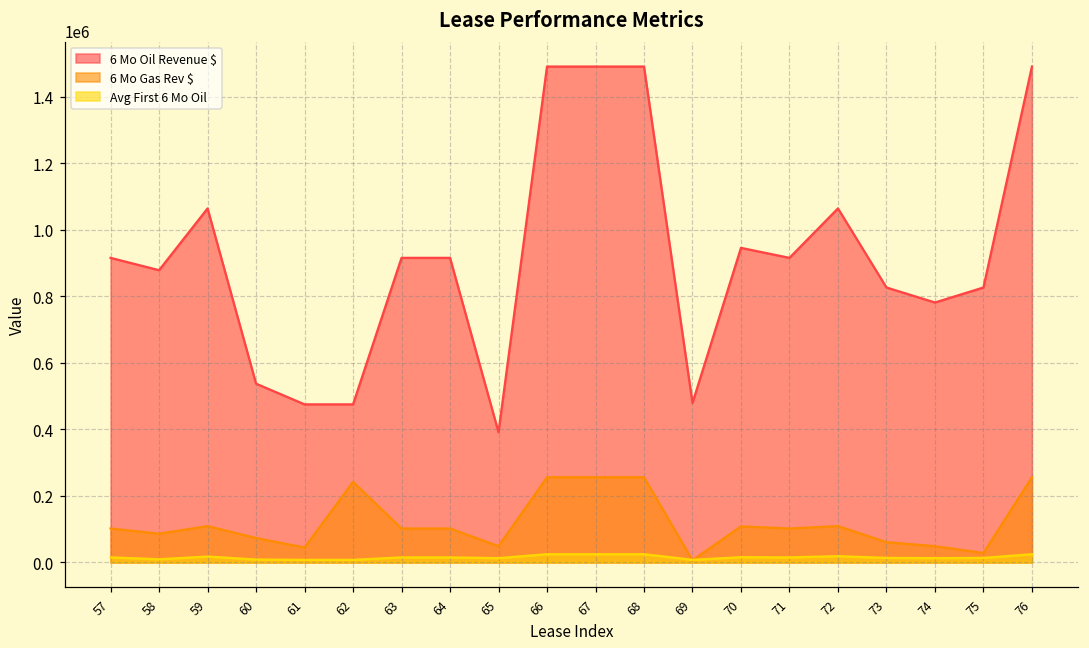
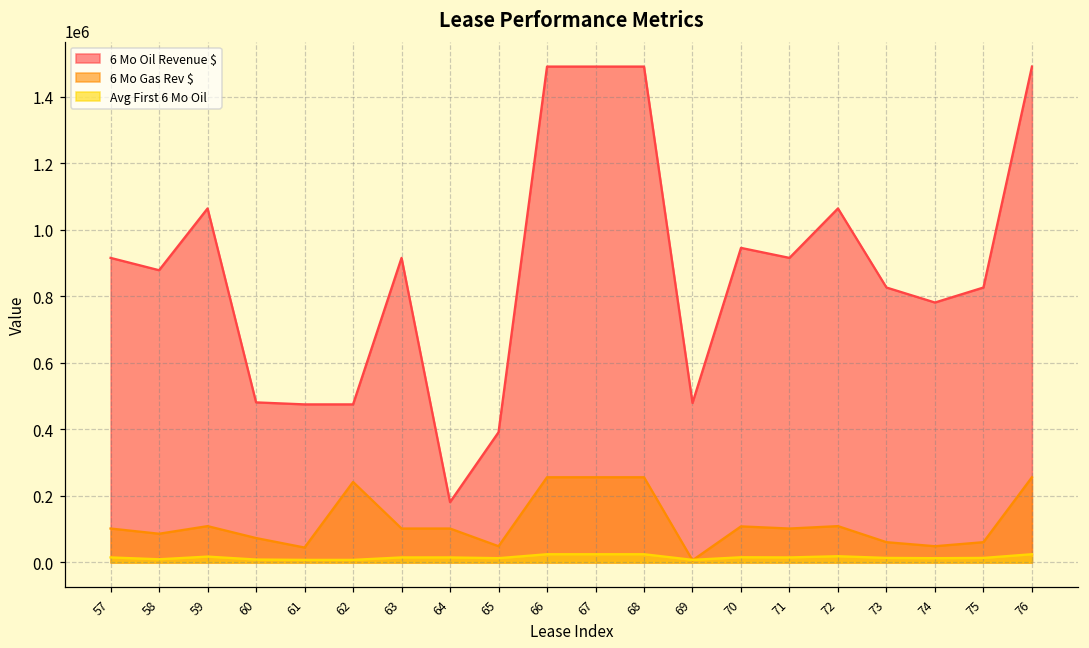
  {
    "6 Mo Oil Revenue $": {
      "57": 920000,
      "58": 880000,
      "59": 1060000,
-     "60": 540000,
+     "60": 480000,
      "61": 480000,
      "62": 480000,
      "63": 920000,
-     "64": 920000,
+     "64": 180000,
      "65": 390000,
      "66": 1490000,
      "67": 1490000,
      "68": 1490000,
      "69": 480000,
      "70": 950000,
      "71": 920000,
      "72": 1060000,
      "73": 830000,
      "74": 780000,
      "75": 830000,
      "76": 1490000
    },
    "6 Mo Gas Rev $": {
      "57": 100000,
      "58": 90000,
      "59": 110000,
      "60": 70000,
      "61": 50000,
      "62": 240000,
      "63": 100000,
      "64": 100000,
      "65": 50000,
      "66": 260000,
      "67": 260000,
      "68": 260000,
      "70": 110000,
      "71": 100000,
      "72": 110000,
      "73": 60000,
      "74": 50000,
-     "75": 30000,
+     "75": 60000,
      "76": 260000
    },
    "Avg First 6 Mo Oil": {
      "57": 20000,
      "58": 10000,
      "59": 20000,
      "60": 10000,
      "61": 10000,
      "62": 10000,
      "63": 20000,
      "64": 20000,
      "65": 10000,
      "66": 20000,
      "67": 20000,
      "68": 20000,
      "70": 20000,
      "71": 20000,
      "72": 20000,
      "73": 10000,
      "74": 10000,
      "75": 10000,
      "76": 20000
    }
  }
